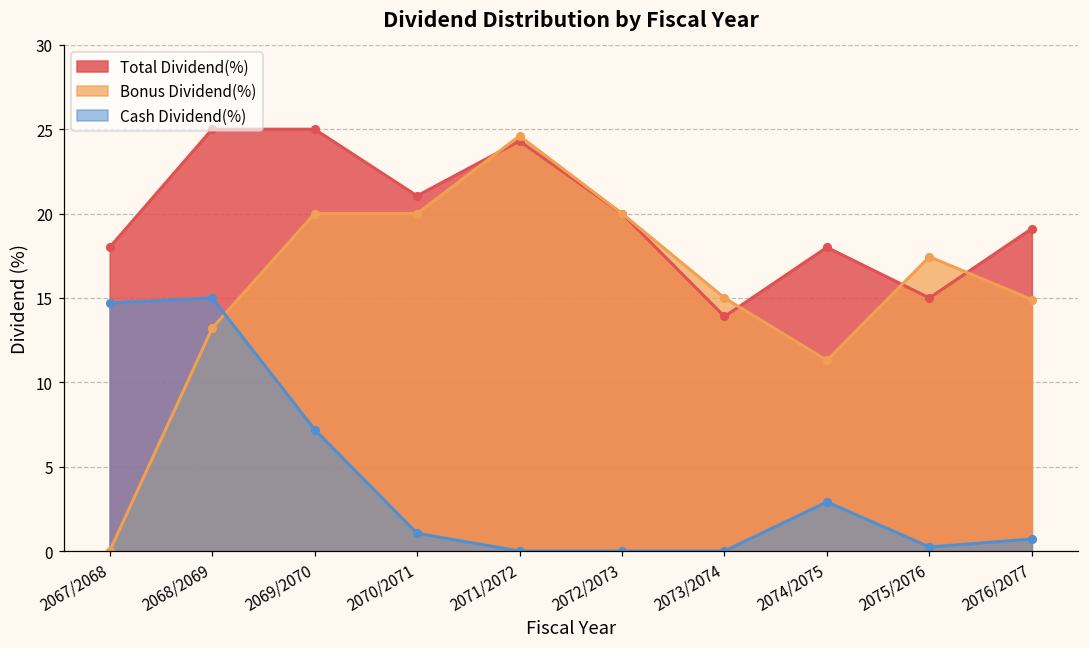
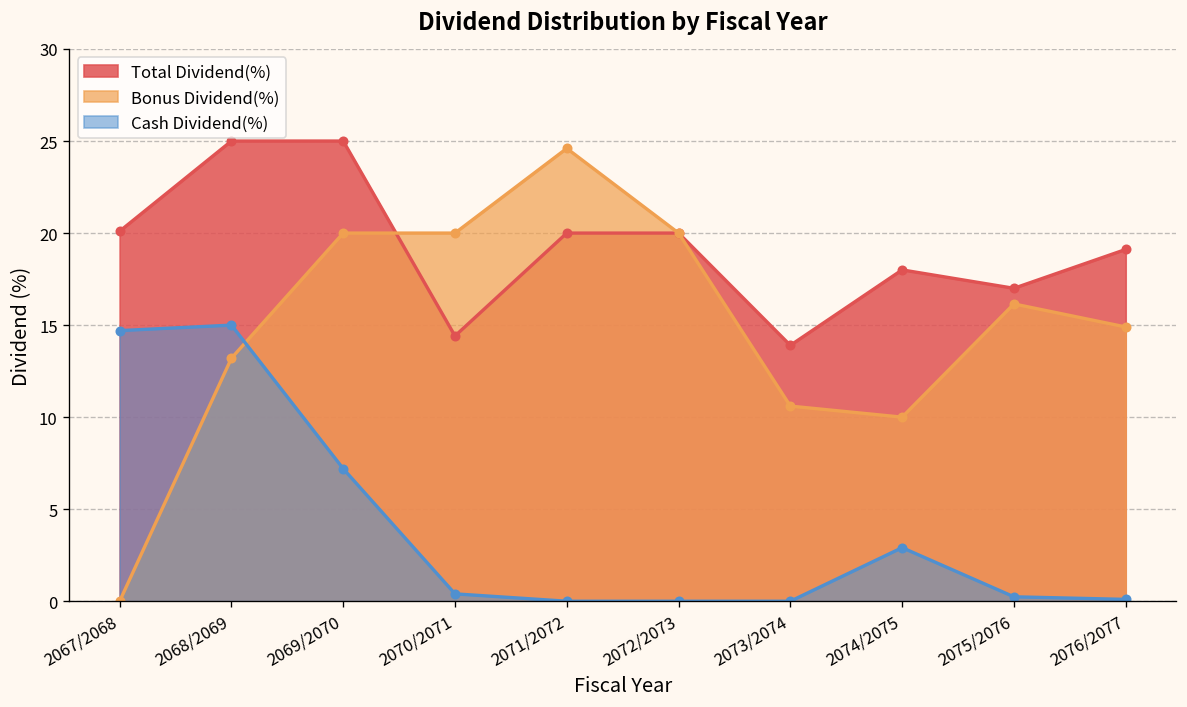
  {
    "Total Dividend(%)": {
-     "2067/2068": 18.0,
+     "2067/2068": 20.1,
      "2068/2069": 25.0,
      "2069/2070": 25.0,
-     "2070/2071": 21.1,
-     "2071/2072": 24.3,
+     "2070/2071": 14.4,
+     "2071/2072": 20.0,
      "2073/2074": 13.9,
      "2074/2075": 18.0,
-     "2075/2076": 15,
+     "2075/2076": 17,
      "2076/2077": 19.1
    },
    "Bonus Dividend(%)": {
      "2067/2068": 0.0,
      "2068/2069": 13.2,
      "2069/2070": 20.0,
      "2070/2071": 20.0,
      "2071/2072": 24.6,
-     "2073/2074": 15.0,
-     "2074/2075": 11.3,
-     "2075/2076": 17.4,
+     "2073/2074": 10.6,
+     "2074/2075": 10.0,
+     "2075/2076": 16.2,
      "2076/2077": 14.9
    },
    "Cash Dividend(%)": {
      "2067/2068": 14.7,
      "2068/2069": 15.0,
      "2069/2070": 7.2,
-     "2070/2071": 1.1,
+     "2070/2071": 0.4,
      "2071/2072": 0.0,
      "2072/2073": 0.0,
      "2073/2074": 0.0,
      "2074/2075": 2.9,
      "2075/2076": 0.2,
-     "2076/2077": 0.7
+     "2076/2077": 0.1
    }
  }
